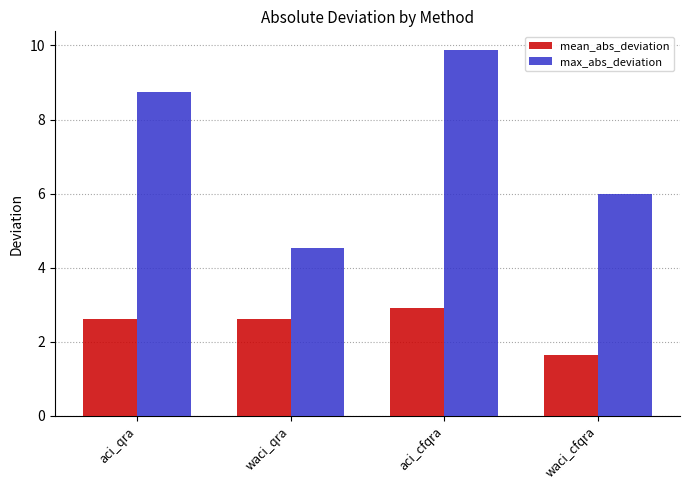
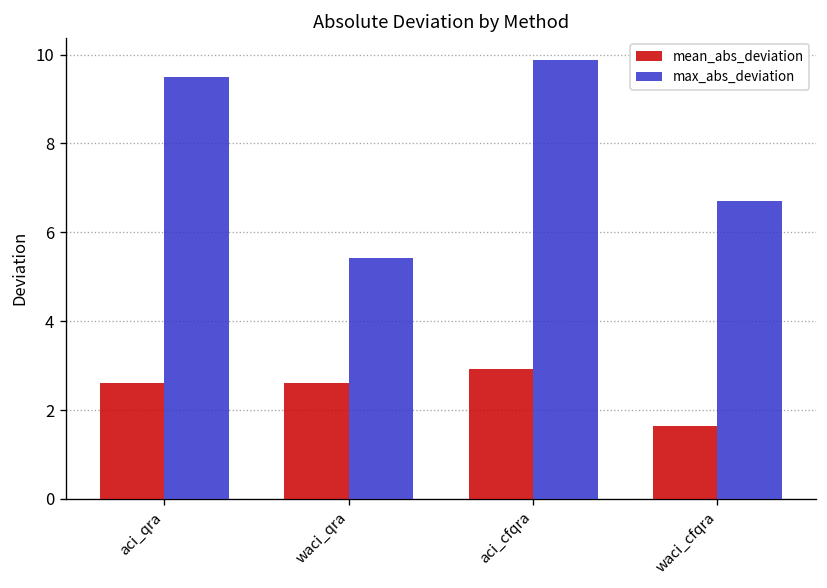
  {
    "mean_abs_deviation": {
      "aci_qra": 2.6,
      "waci_qra": 2.6,
      "aci_cfqra": 2.9,
      "waci_cfqra": 1.6
    },
    "max_abs_deviation": {
-     "aci_qra": 8.8,
-     "waci_qra": 4.5,
+     "aci_qra": 9.5,
+     "waci_qra": 5.4,
      "aci_cfqra": 9.9,
-     "waci_cfqra": 6.0
+     "waci_cfqra": 6.7
    }
  }
